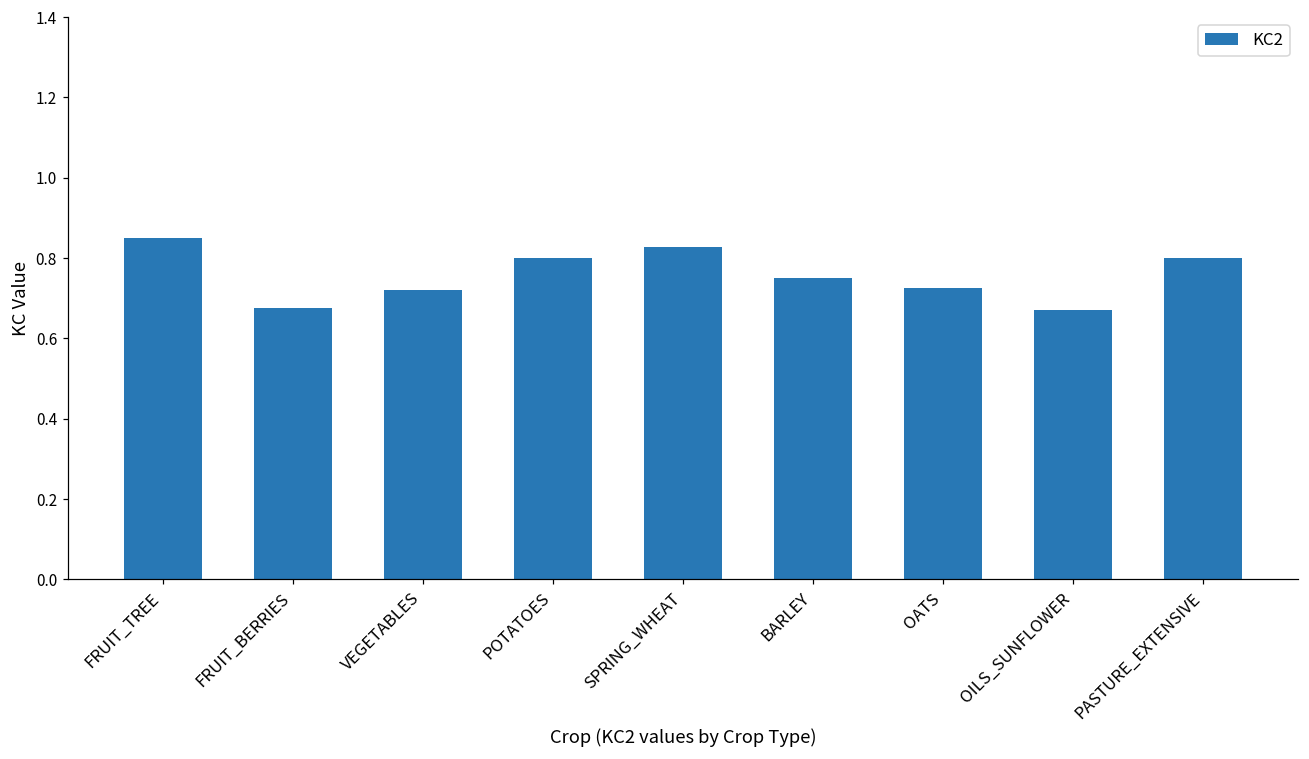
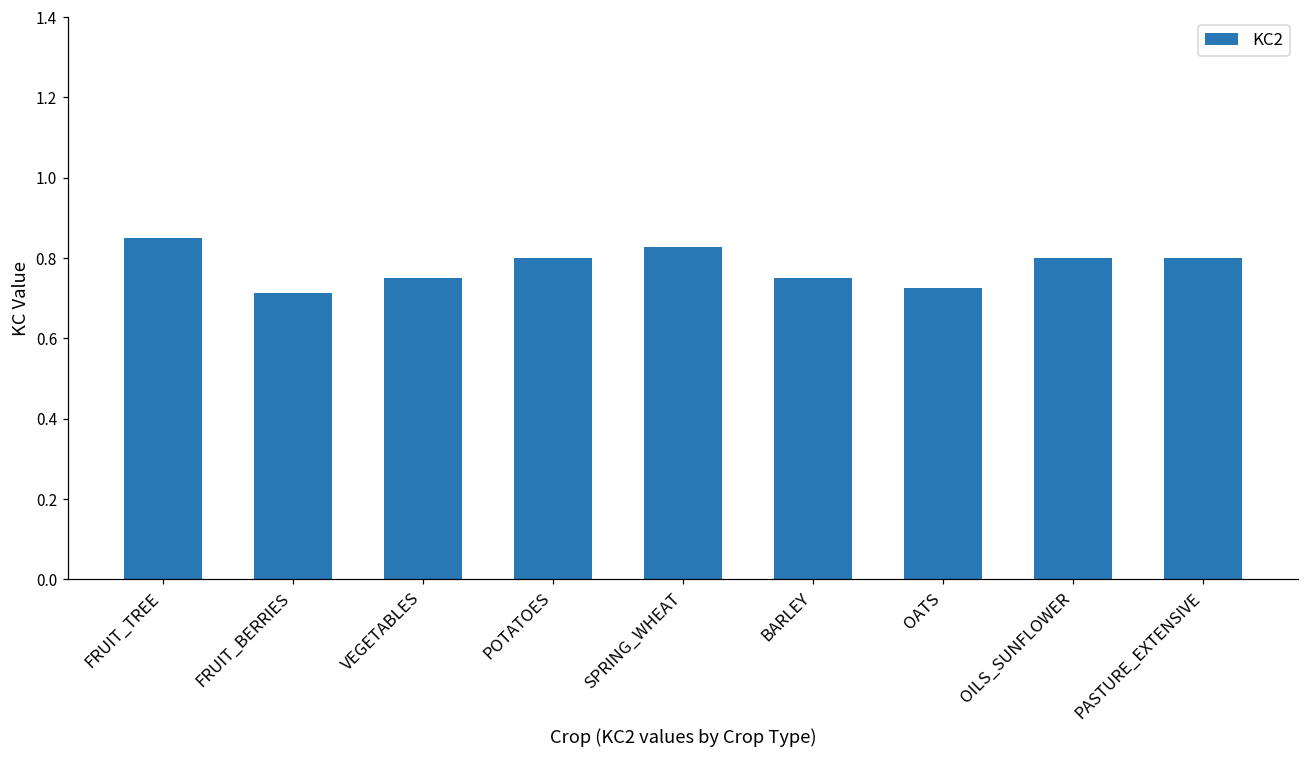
  {
    "FRUIT_TREE": 0.85,
-   "FRUIT_BERRIES": 0.68,
-   "VEGETABLES": 0.72,
+   "FRUIT_BERRIES": 0.71,
+   "VEGETABLES": 0.75,
    "POTATOES": 0.80,
    "SPRING_WHEAT": 0.83,
    "BARLEY": 0.75,
    "OATS": 0.73,
-   "OILS_SUNFLOWER": 0.67,
+   "OILS_SUNFLOWER": 0.80,
    "PASTURE_EXTENSIVE": 0.80
  }
